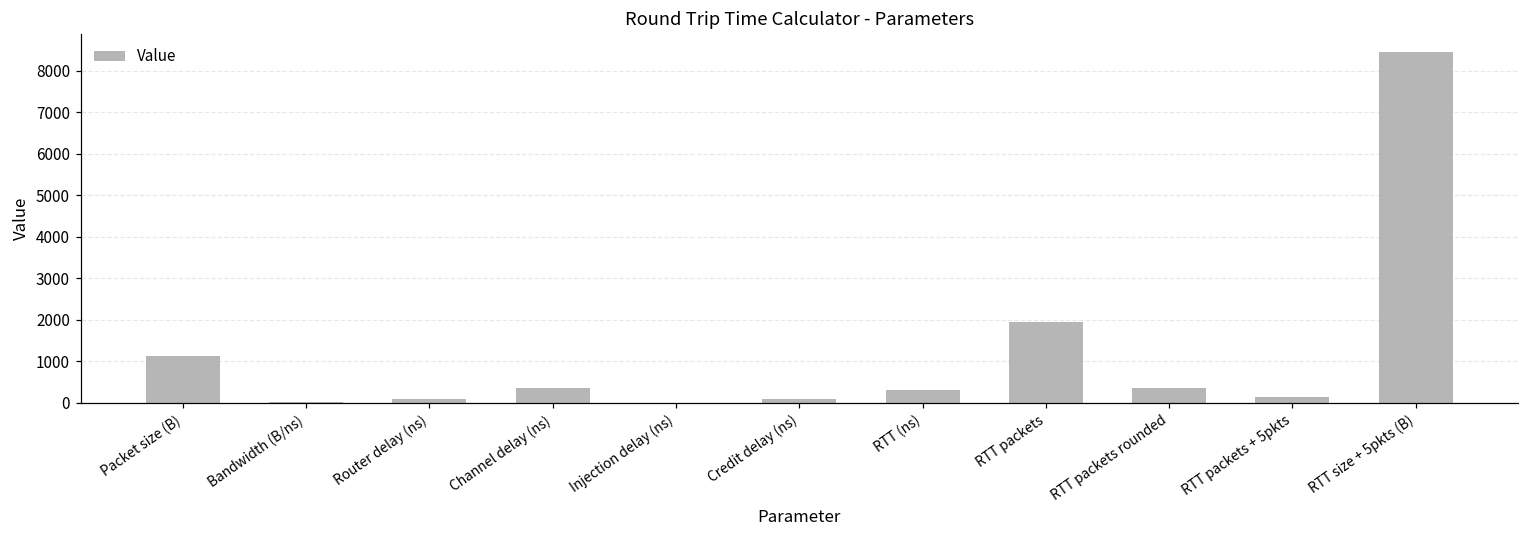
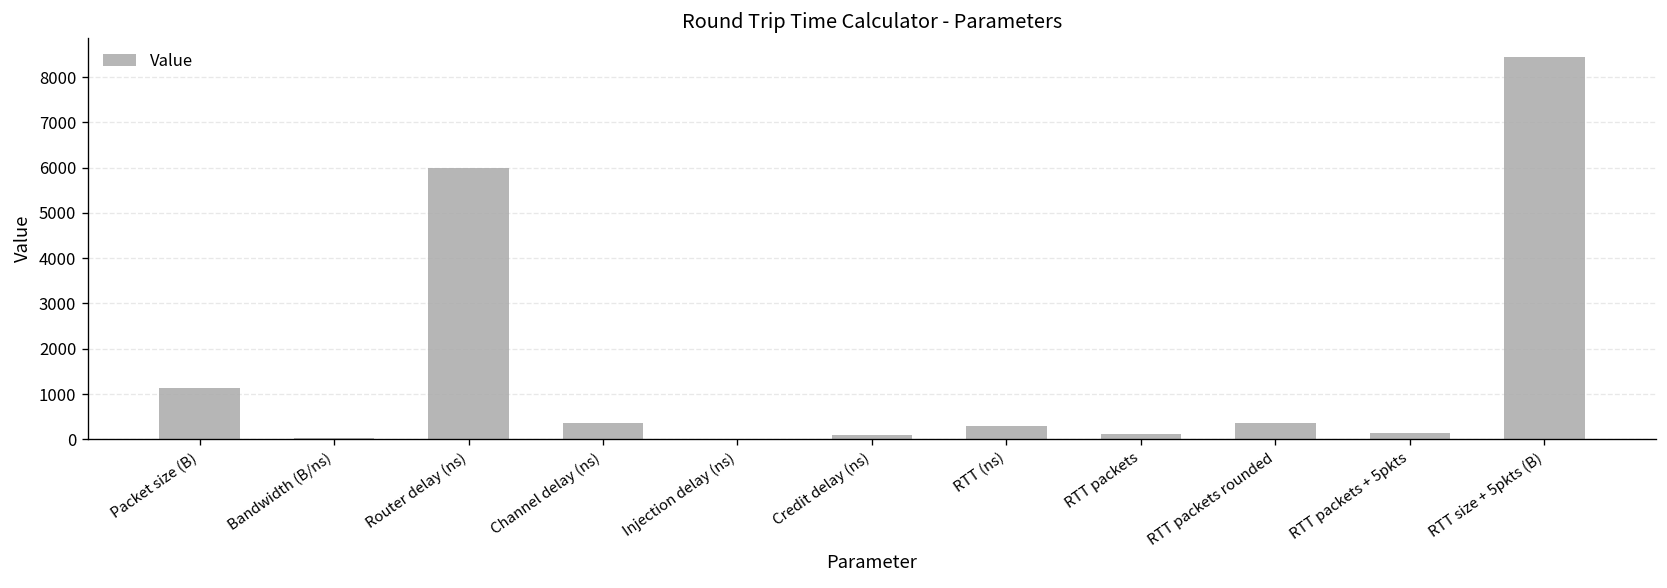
  {
    "Packet size (B)": 1100,
-   "Router delay (ns)": 100,
+   "Router delay (ns)": 6000,
    "Channel delay (ns)": 400,
    "Credit delay (ns)": 100,
    "RTT (ns)": 300,
-   "RTT packets": 2000,
+   "RTT packets": 100,
    "RTT packets rounded": 400,
    "RTT packets + 5pkts": 100,
    "RTT size + 5pkts (B)": 8400
  }
